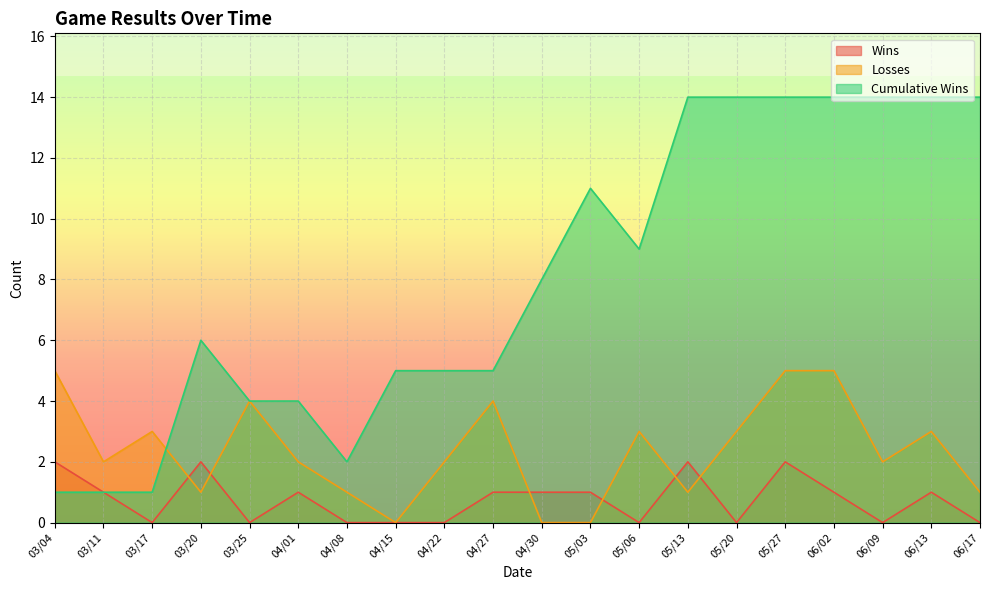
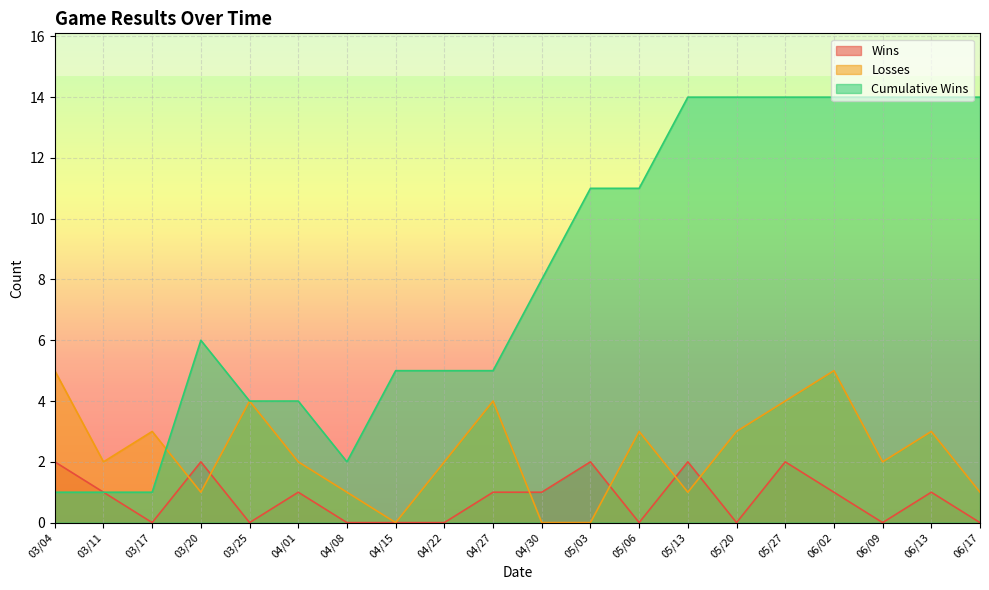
  {
    "Wins": {
      "03/04": 2,
      "03/17": 0,
      "03/20": 2,
      "03/25": 0,
      "04/01": 1,
      "04/08": 0,
      "04/22": 0,
      "04/27": 1,
      "04/30": 1,
-     "05/03": 1,
+     "05/03": 2,
      "05/06": 0,
      "05/13": 2,
      "05/20": 0,
      "05/27": 2,
      "06/02": 1,
      "06/09": 0,
      "06/13": 1,
      "06/17": 0
    },
    "Losses": {
      "03/04": 5,
      "03/11": 2,
      "03/17": 3,
      "03/20": 1,
      "04/01": 2,
      "04/08": 1,
      "04/22": 2,
      "04/27": 4,
      "04/30": 0,
      "05/03": 0,
      "05/06": 3,
      "05/13": 1,
      "05/20": 3,
-     "05/27": 5,
+     "05/27": 4,
      "06/02": 5,
      "06/09": 2,
      "06/13": 3,
      "06/17": 1
    },
    "Cumulative Wins": {
      "03/04": 1,
      "03/17": 1,
      "03/20": 6,
      "04/01": 4,
      "04/08": 2,
      "04/15": 5,
      "04/22": 5,
      "04/27": 5,
      "04/30": 8,
      "05/03": 11,
-     "05/06": 9,
+     "05/06": 11,
      "05/13": 14,
      "05/20": 14,
      "05/27": 14,
      "06/17": 14
    }
  }
